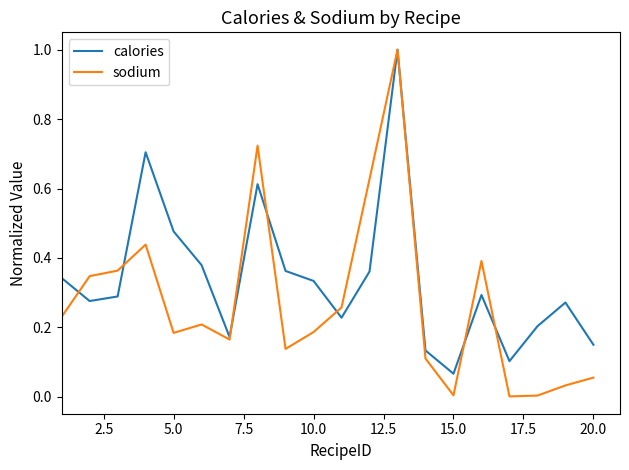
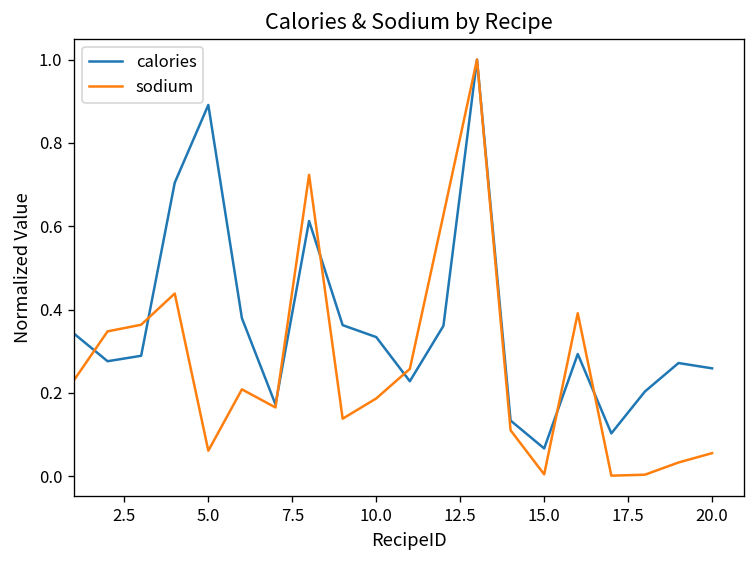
  {
    "calories": {
-     "5.0": 0.48,
+     "5.0": 0.89,
      "10.0": 0.33,
      "15.0": 0.07,
-     "20.0": 0.15
+     "20.0": 0.26
    },
    "sodium": {
-     "5.0": 0.18,
+     "5.0": 0.06,
      "10.0": 0.19,
      "15.0": 0.00,
      "20.0": 0.06
    }
  }
